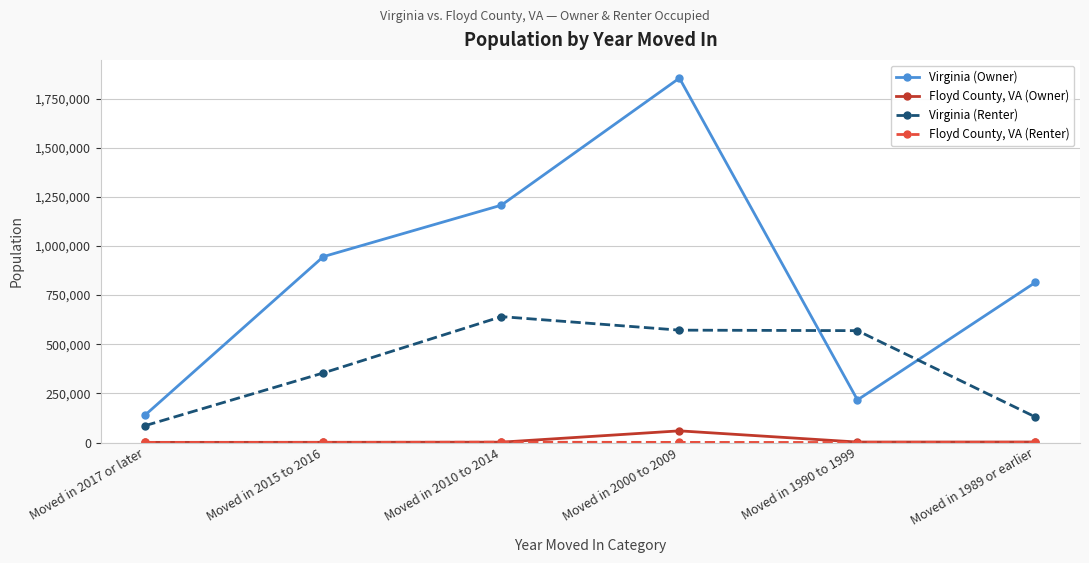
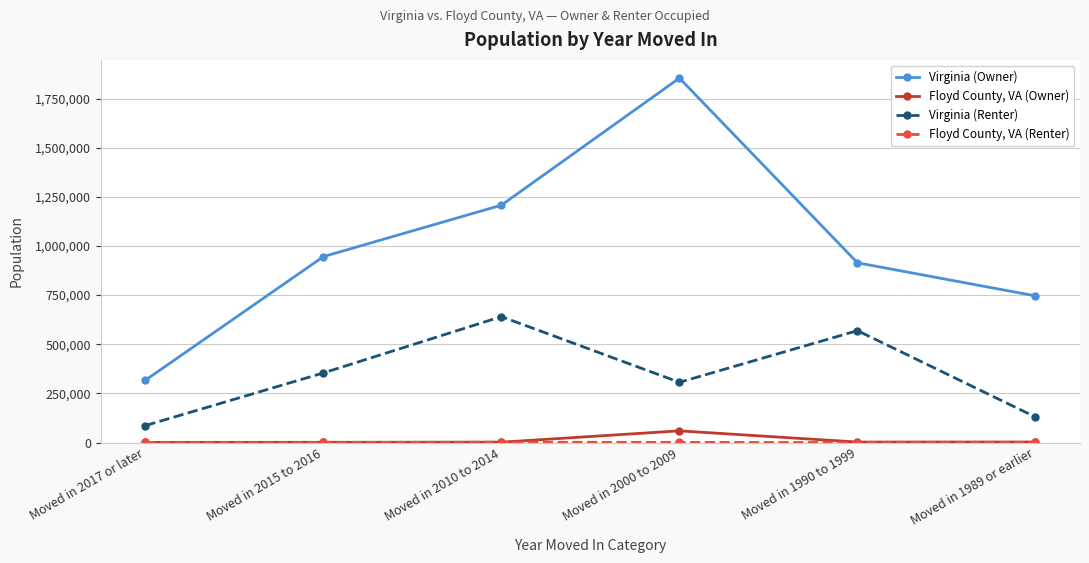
  {
    "Virginia (Owner)": {
-     "Moved in 2017 or later": "140,000",
+     "Moved in 2017 or later": "320,000",
      "Moved in 2015 to 2016": "950,000",
      "Moved in 2010 to 2014": "1,210,000",
      "Moved in 2000 to 2009": "1,850,000",
-     "Moved in 1990 to 1999": "220,000",
-     "Moved in 1989 or earlier": "810,000"
+     "Moved in 1990 to 1999": "910,000",
+     "Moved in 1989 or earlier": "750,000"
    },
    "Virginia (Renter)": {
      "Moved in 2017 or later": "90,000",
      "Moved in 2015 to 2016": "350,000",
      "Moved in 2010 to 2014": "640,000",
-     "Moved in 2000 to 2009": "570,000",
+     "Moved in 2000 to 2009": "310,000",
      "Moved in 1990 to 1999": "570,000",
      "Moved in 1989 or earlier": "130,000"
    }
  }
